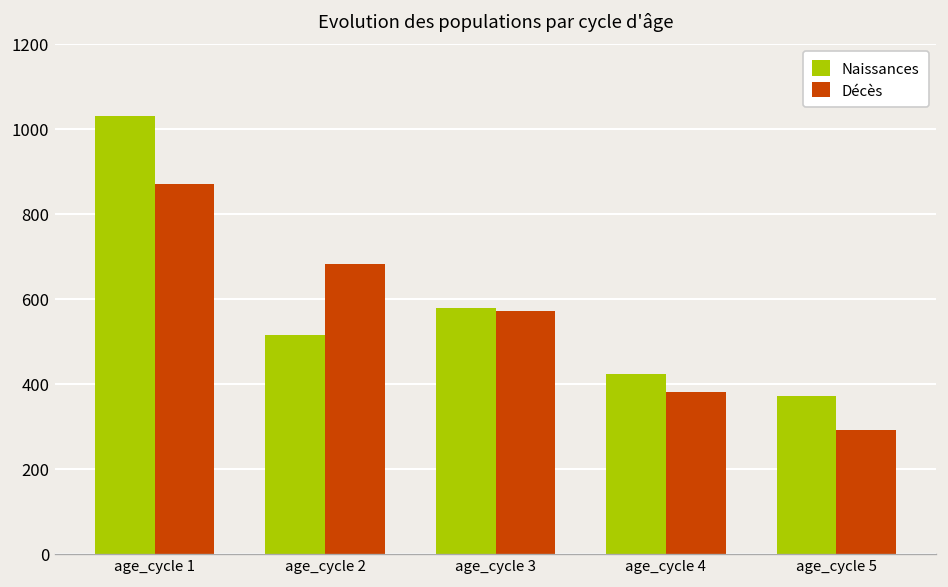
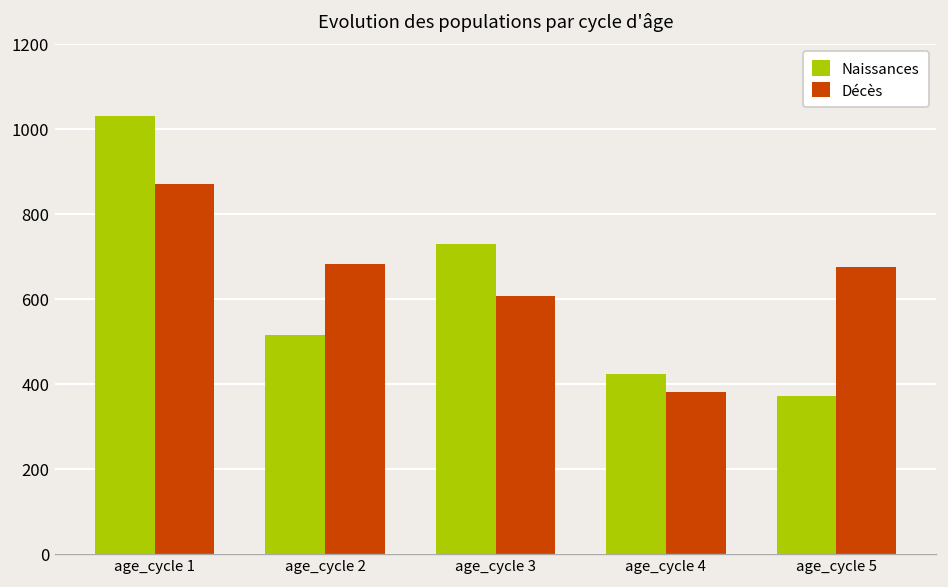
  {
    "Naissances": {
      "age_cycle 1": 1030,
      "age_cycle 2": 520,
-     "age_cycle 3": 580,
+     "age_cycle 3": 730,
      "age_cycle 4": 420,
      "age_cycle 5": 370
    },
    "Décès": {
      "age_cycle 1": 870,
      "age_cycle 2": 680,
-     "age_cycle 3": 570,
+     "age_cycle 3": 610,
      "age_cycle 4": 380,
-     "age_cycle 5": 290
+     "age_cycle 5": 670
    }
  }
